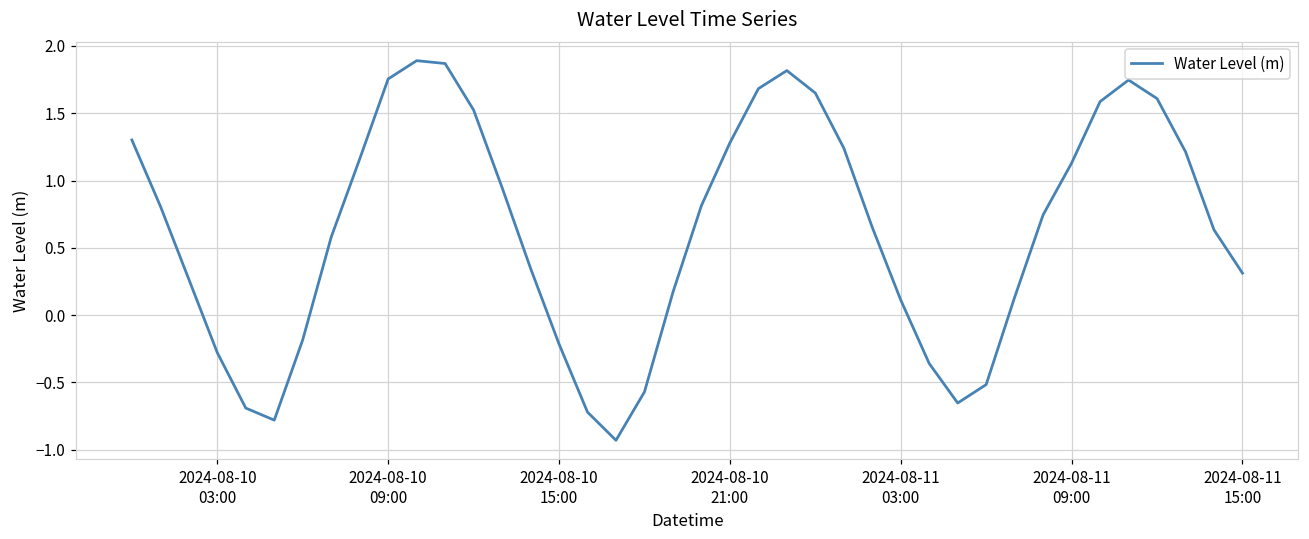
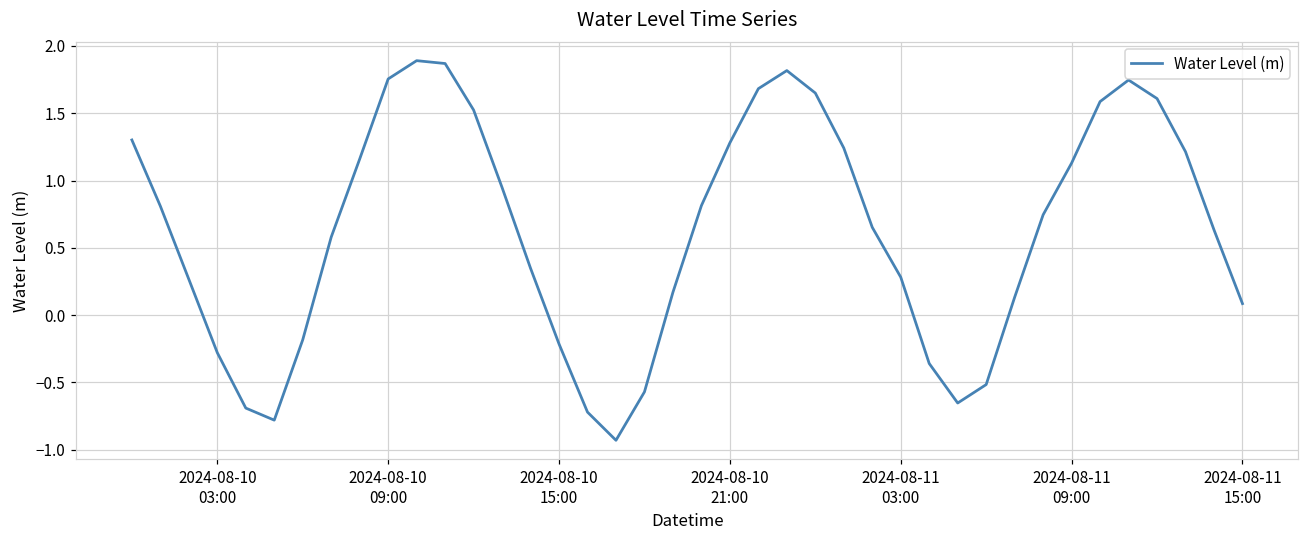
  {
    "2024-08-10 03:00": -0.28,
    "2024-08-10 09:00": 1.75,
    "2024-08-10 15:00": -0.21,
    "2024-08-10 21:00": 1.28,
-   "2024-08-11 03:00": 0.11,
+   "2024-08-11 03:00": 0.28,
    "2024-08-11 09:00": 1.13,
-   "2024-08-11 15:00": 0.31
+   "2024-08-11 15:00": 0.09
  }
